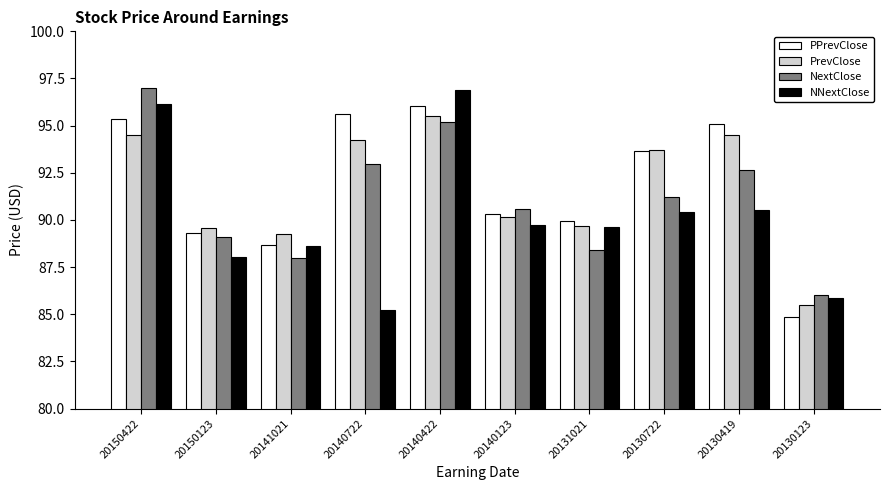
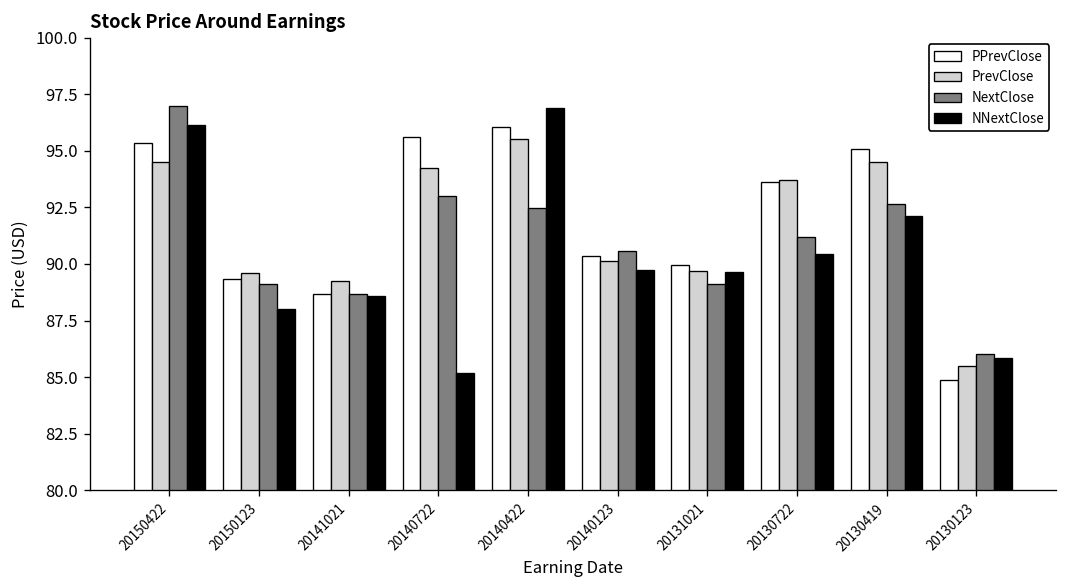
  {
    "PPrevClose": {
      "20150422": 95.4,
      "20150123": 89.3,
      "20141021": 88.7,
      "20140722": 95.6,
      "20140422": 96.1,
      "20140123": 90.3,
      "20131021": 90.0,
      "20130722": 93.6,
      "20130419": 95.1,
      "20130123": 84.9
    },
    "PrevClose": {
      "20150422": 94.5,
      "20150123": 89.6,
      "20141021": 89.2,
      "20140722": 94.2,
      "20140422": 95.5,
      "20140123": 90.1,
      "20131021": 89.7,
      "20130722": 93.7,
      "20130419": 94.5,
      "20130123": 85.5
    },
    "NextClose": {
      "20150422": 97.0,
      "20150123": 89.1,
-     "20141021": 88.0,
+     "20141021": 88.7,
      "20140722": 93.0,
-     "20140422": 95.2,
+     "20140422": 92.5,
      "20140123": 90.6,
-     "20131021": 88.4,
+     "20131021": 89.1,
      "20130722": 91.2,
      "20130419": 92.7,
      "20130123": 86.0
    },
    "NNextClose": {
      "20150422": 96.2,
      "20150123": 88.0,
      "20141021": 88.6,
      "20140722": 85.2,
      "20140422": 96.9,
      "20140123": 89.7,
      "20131021": 89.6,
      "20130722": 90.4,
-     "20130419": 90.5,
+     "20130419": 92.1,
      "20130123": 85.9
    }
  }
